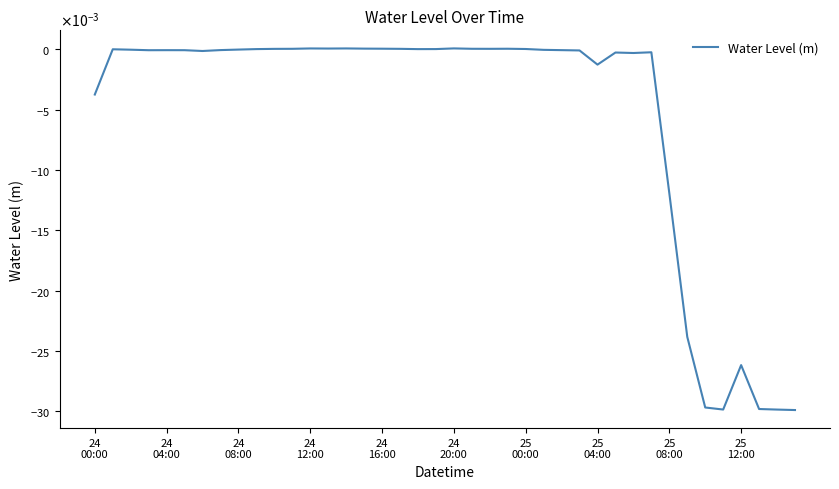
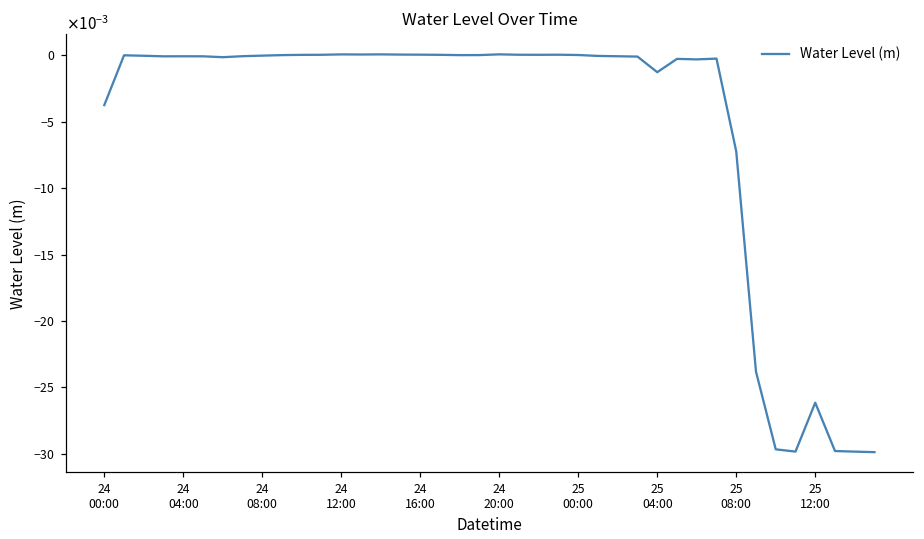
  {
    "24 00:00": -0.0037,
    "24 04:00": -0.0001,
    "24 08:00": 0.0000,
    "24 12:00": 0.0001,
    "24 16:00": 0.0001,
    "24 20:00": 0.0001,
    "25 00:00": 0.0000,
    "25 04:00": -0.0013,
-   "25 08:00": -0.0119,
+   "25 08:00": -0.0072,
    "25 12:00": -0.0262
  }
